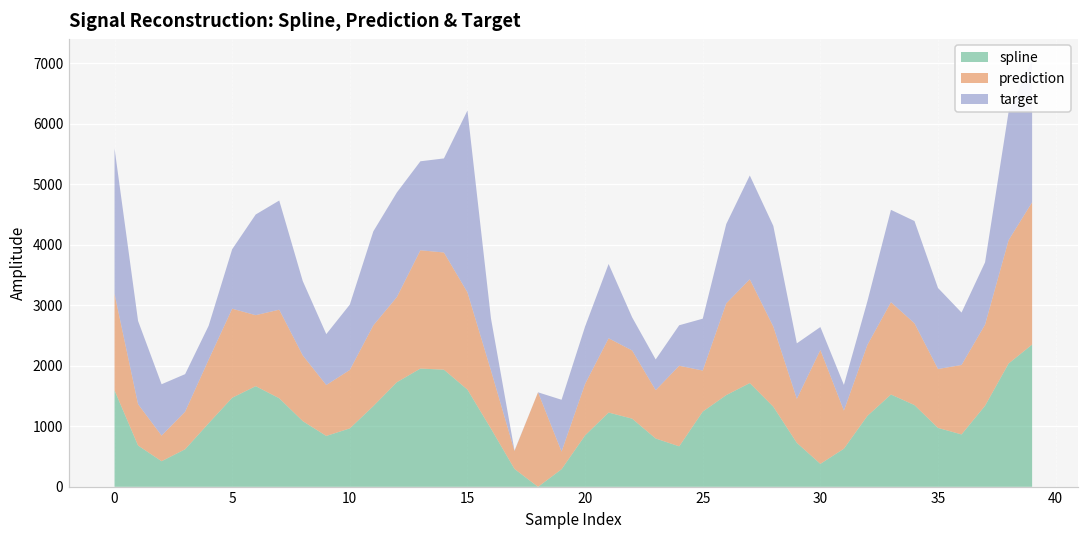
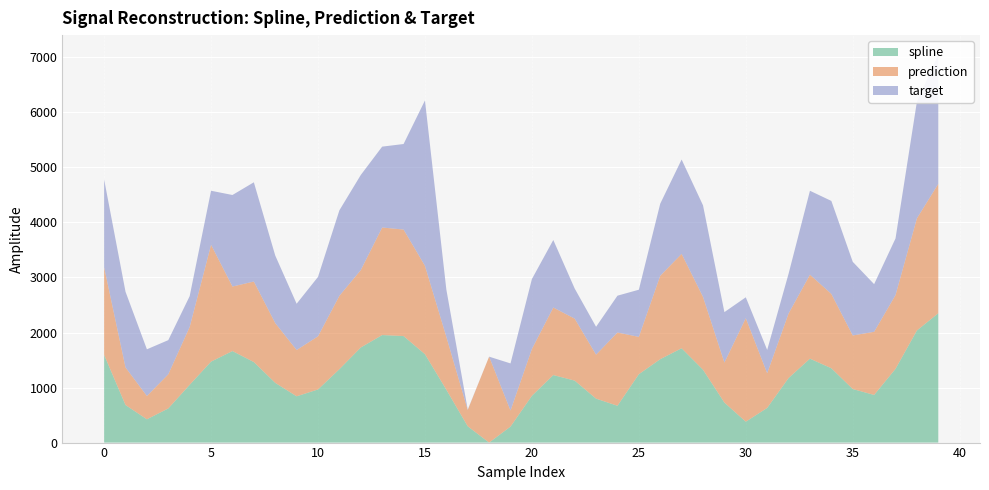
  {
    "spline": {
      "0": 1600,
      "5": 1500,
      "10": 1000,
      "15": 1600,
      "20": 900,
      "25": 1200,
      "30": 400,
      "35": 1000
    },
    "prediction": {
      "0": 1600,
-     "5": 1500,
+     "5": 2100,
      "10": 1000,
      "15": 1600,
      "20": 900,
      "25": 700,
      "30": 1900,
      "35": 1000
    },
    "target": {
-     "0": 2400,
+     "0": 1600,
      "5": 1000,
      "10": 1100,
      "15": 3000,
-     "20": 900,
+     "20": 1300,
      "25": 900,
      "30": 400,
      "35": 1300
    }
  }
